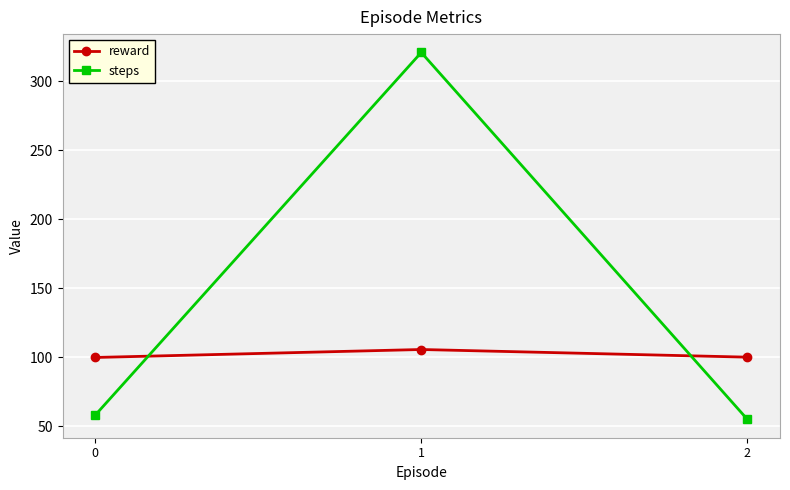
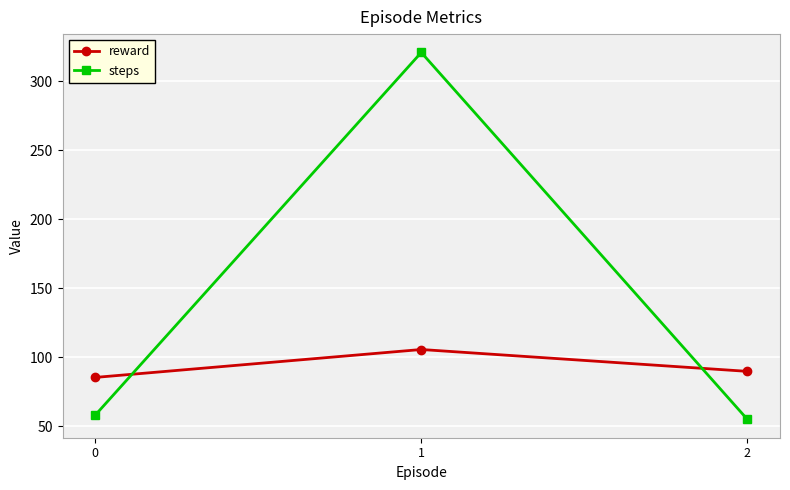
  {
    "reward": {
-     "0": 100,
+     "0": 85,
      "1": 106,
-     "2": 100
+     "2": 90
    },
    "steps": {
      "0": 58,
      "1": 321,
      "2": 55
    }
  }
